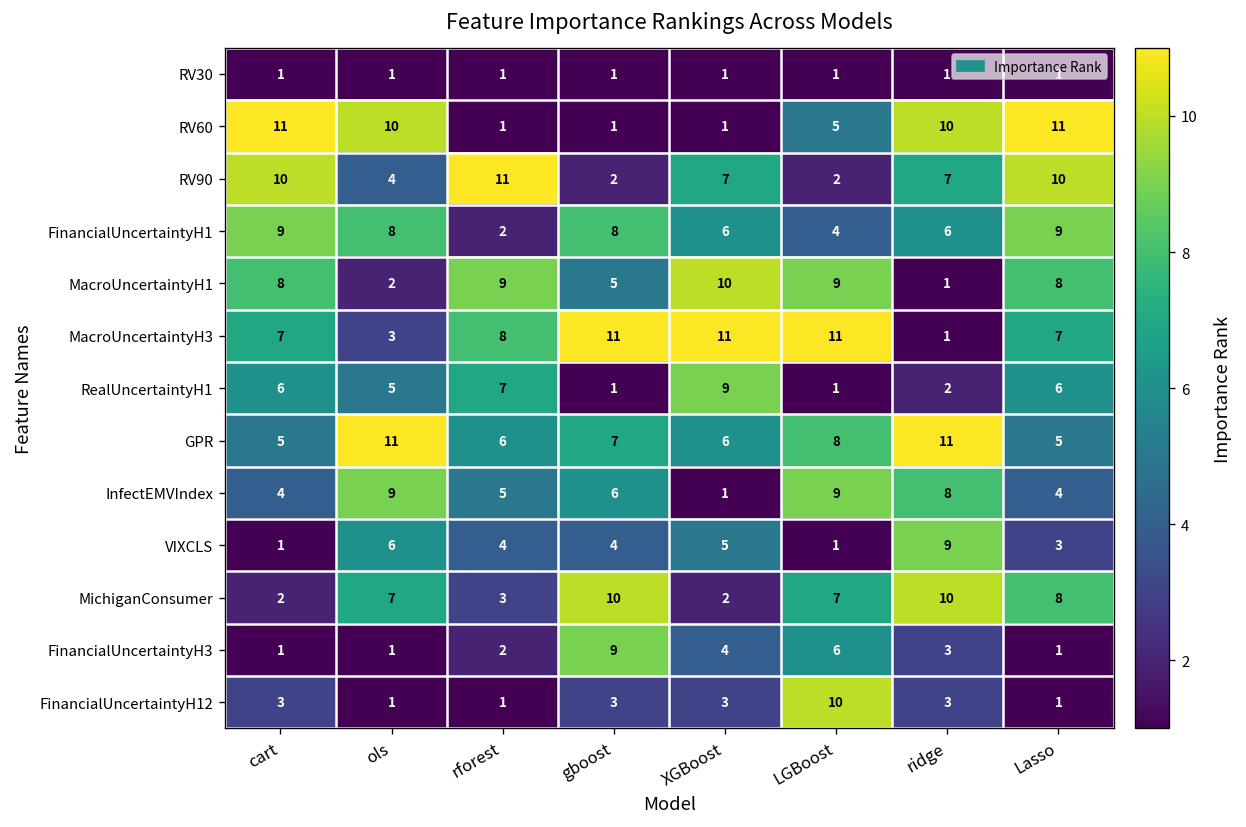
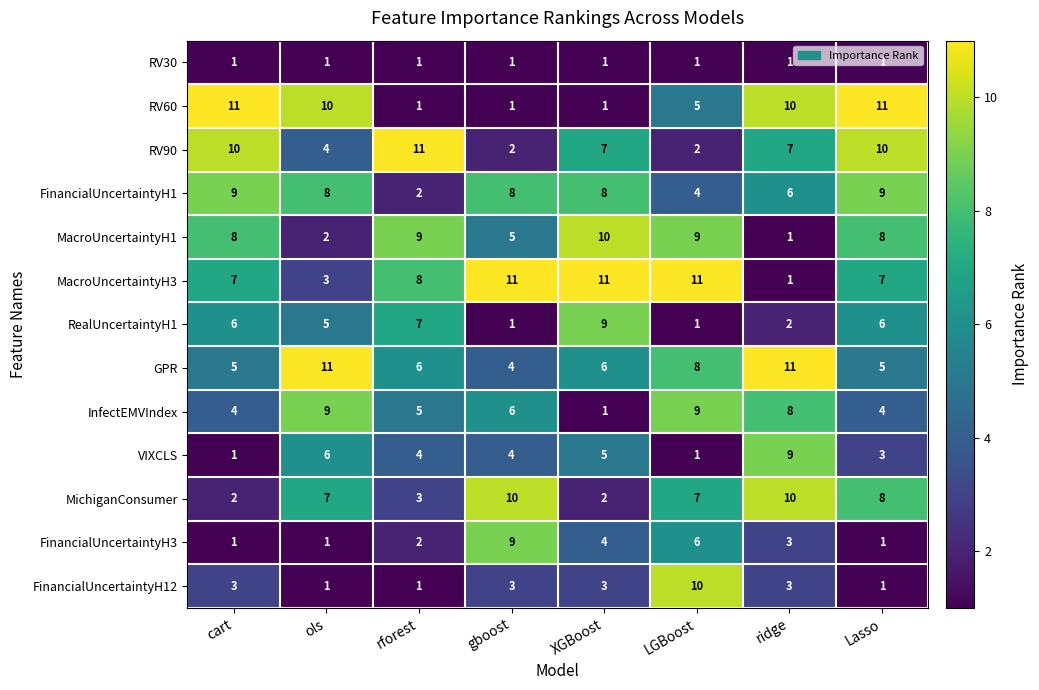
  {
    "RV30": {
      "cart": 1,
      "ols": 1,
      "rforest": 1,
      "gboost": 1,
      "XGBoost": 1,
      "LGBoost": 1,
      "ridge": 1
    },
    "RV60": {
      "cart": 11,
      "ols": 10,
      "rforest": 1,
      "gboost": 1,
      "XGBoost": 1,
      "LGBoost": 5,
      "ridge": 10,
      "Lasso": 11
    },
    "RV90": {
      "cart": 10,
      "ols": 4,
      "rforest": 11,
      "gboost": 2,
      "XGBoost": 7,
      "LGBoost": 2,
      "ridge": 7,
      "Lasso": 10
    },
    "FinancialUncertaintyH1": {
      "cart": 9,
      "ols": 8,
      "rforest": 2,
      "gboost": 8,
-     "XGBoost": 6,
+     "XGBoost": 8,
      "LGBoost": 4,
      "ridge": 6,
      "Lasso": 9
    },
    "MacroUncertaintyH1": {
      "cart": 8,
      "ols": 2,
      "rforest": 9,
      "gboost": 5,
      "XGBoost": 10,
      "LGBoost": 9,
      "ridge": 1,
      "Lasso": 8
    },
    "MacroUncertaintyH3": {
      "cart": 7,
      "ols": 3,
      "rforest": 8,
      "gboost": 11,
      "XGBoost": 11,
      "LGBoost": 11,
      "ridge": 1,
      "Lasso": 7
    },
    "RealUncertaintyH1": {
      "cart": 6,
      "ols": 5,
      "rforest": 7,
      "gboost": 1,
      "XGBoost": 9,
      "LGBoost": 1,
      "ridge": 2,
      "Lasso": 6
    },
    "GPR": {
      "cart": 5,
      "ols": 11,
      "rforest": 6,
-     "gboost": 7,
+     "gboost": 4,
      "XGBoost": 6,
      "LGBoost": 8,
      "ridge": 11,
      "Lasso": 5
    },
    "InfectEMVIndex": {
      "cart": 4,
      "ols": 9,
      "rforest": 5,
      "gboost": 6,
      "XGBoost": 1,
      "LGBoost": 9,
      "ridge": 8,
      "Lasso": 4
    },
    "VIXCLS": {
      "cart": 1,
      "ols": 6,
      "rforest": 4,
      "gboost": 4,
      "XGBoost": 5,
      "LGBoost": 1,
      "ridge": 9,
      "Lasso": 3
    },
    "MichiganConsumer": {
      "cart": 2,
      "ols": 7,
      "rforest": 3,
      "gboost": 10,
      "XGBoost": 2,
      "LGBoost": 7,
      "ridge": 10,
      "Lasso": 8
    },
    "FinancialUncertaintyH3": {
      "cart": 1,
      "ols": 1,
      "rforest": 2,
      "gboost": 9,
      "XGBoost": 4,
      "LGBoost": 6,
      "ridge": 3,
      "Lasso": 1
    },
    "FinancialUncertaintyH12": {
      "cart": 3,
      "ols": 1,
      "rforest": 1,
      "gboost": 3,
      "XGBoost": 3,
      "LGBoost": 10,
      "ridge": 3,
      "Lasso": 1
    }
  }
